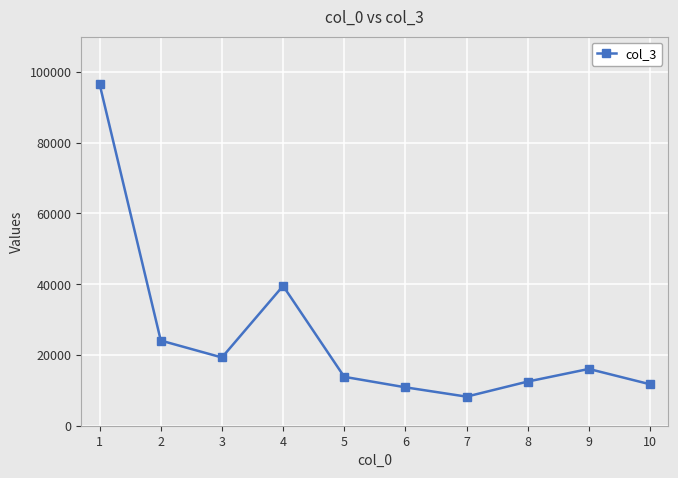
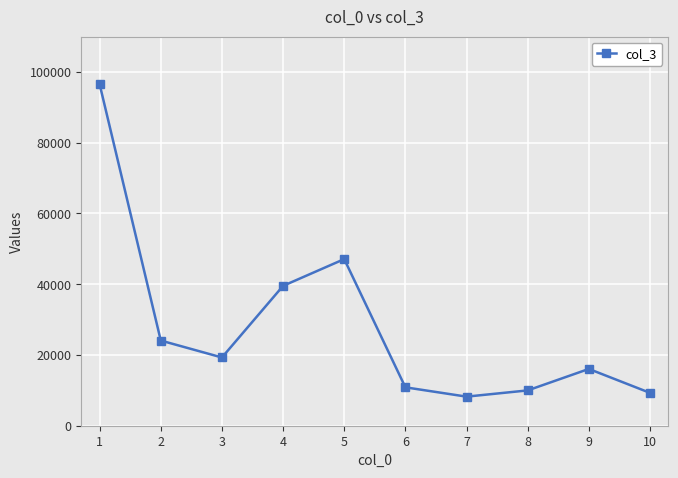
  {
    "1": 97000,
    "2": 24000,
    "3": 19000,
    "4": 40000,
-   "5": 14000,
+   "5": 47000,
    "6": 11000,
    "7": 8000,
-   "8": 12000,
+   "8": 10000,
    "9": 16000,
-   "10": 12000
+   "10": 9000
  }
